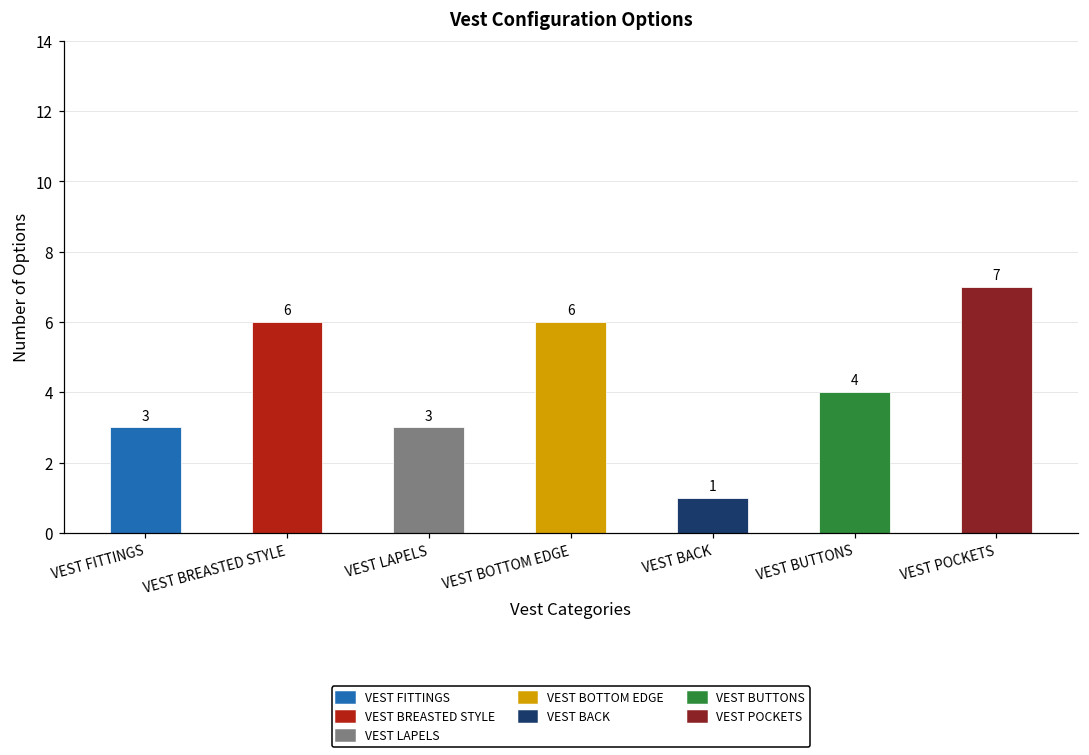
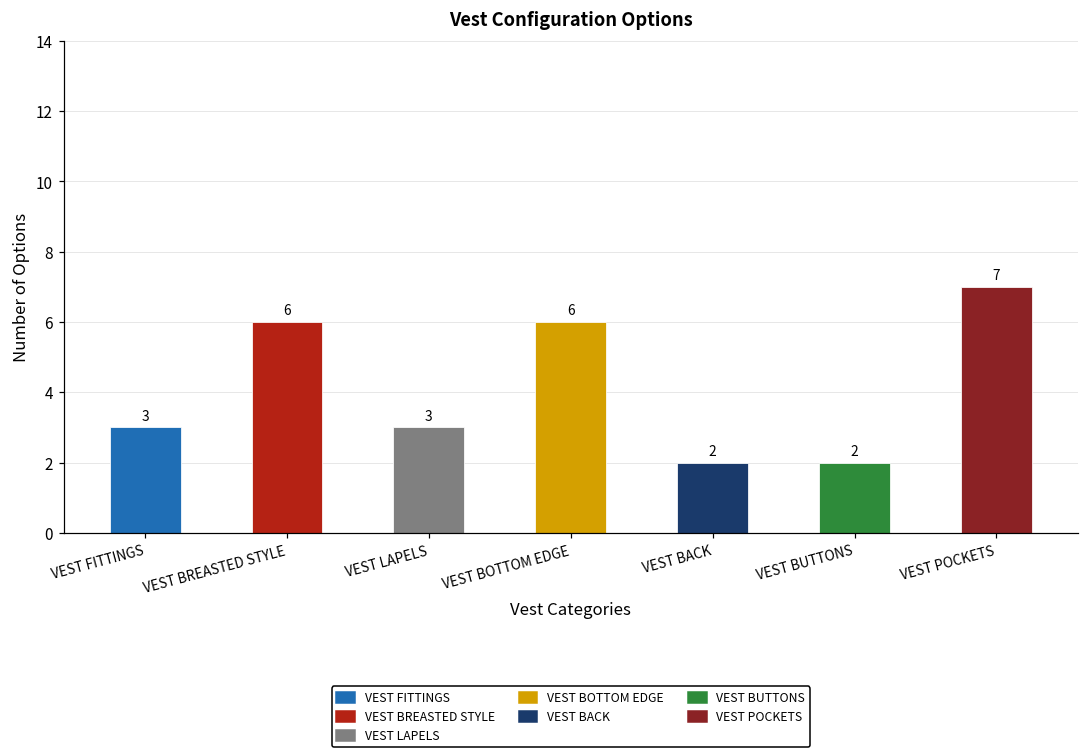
  {
    "VEST FITTINGS": 3,
    "VEST BREASTED STYLE": 6,
    "VEST LAPELS": 3,
    "VEST BOTTOM EDGE": 6,
-   "VEST BACK": 1,
-   "VEST BUTTONS": 4,
+   "VEST BACK": 2,
+   "VEST BUTTONS": 2,
    "VEST POCKETS": 7
  }
